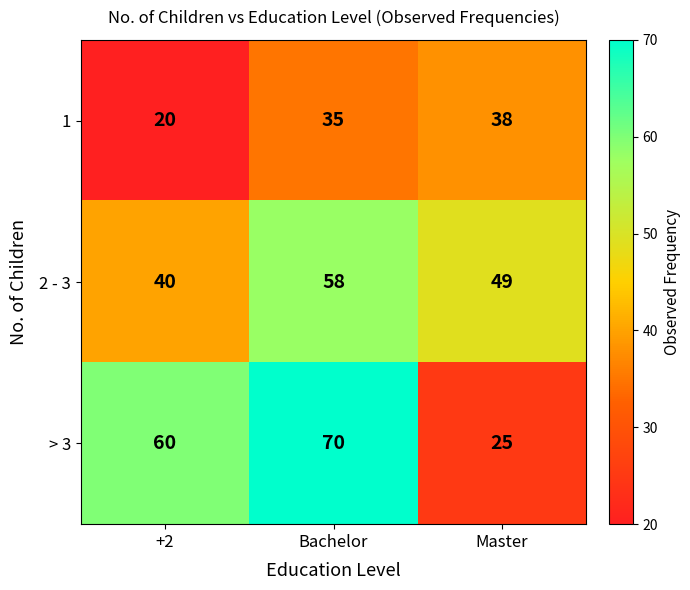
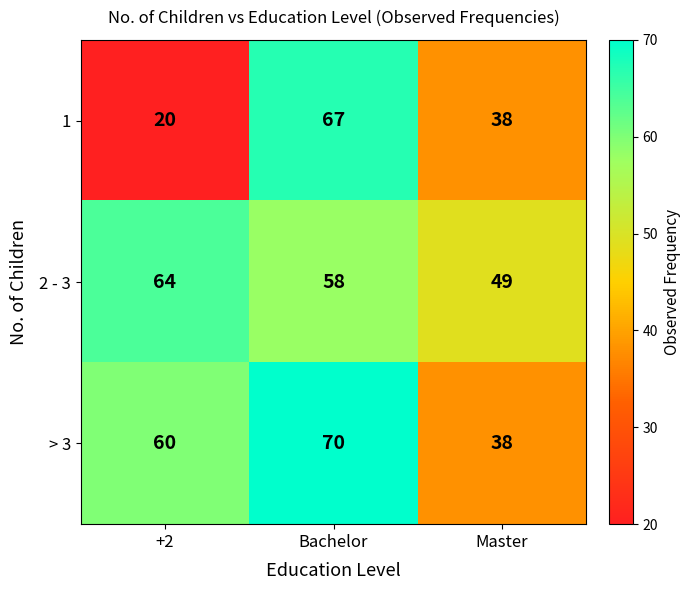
  {
    "1": {
      "+2": 20,
-     "Bachelor": 35,
+     "Bachelor": 67,
      "Master": 38
    },
    "2 - 3": {
-     "+2": 40,
+     "+2": 64,
      "Bachelor": 58,
      "Master": 49
    },
    "> 3": {
      "+2": 60,
      "Bachelor": 70,
-     "Master": 25
+     "Master": 38
    }
  }
